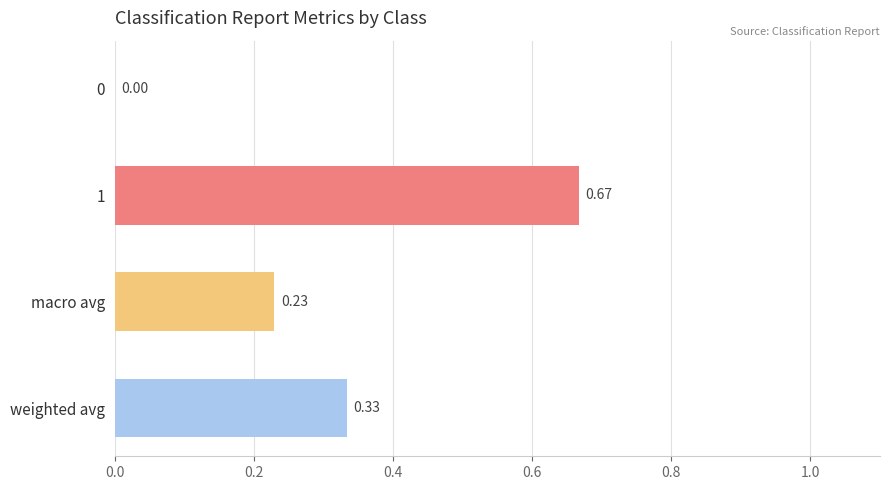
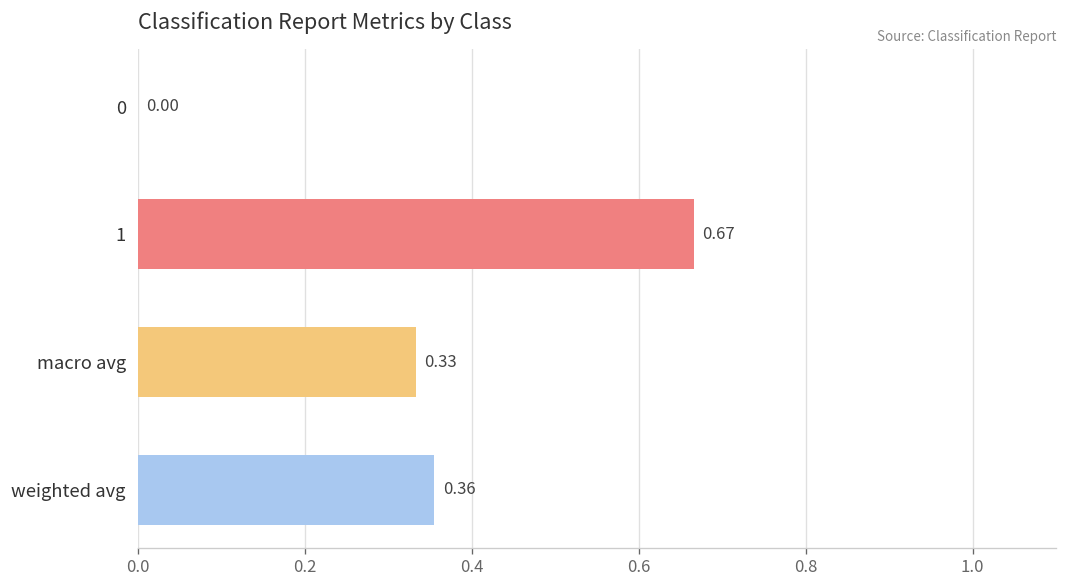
  {
    "0": 0.00,
    "1": 0.67,
-   "macro avg": 0.23,
-   "weighted avg": 0.33
+   "macro avg": 0.33,
+   "weighted avg": 0.36
  }
